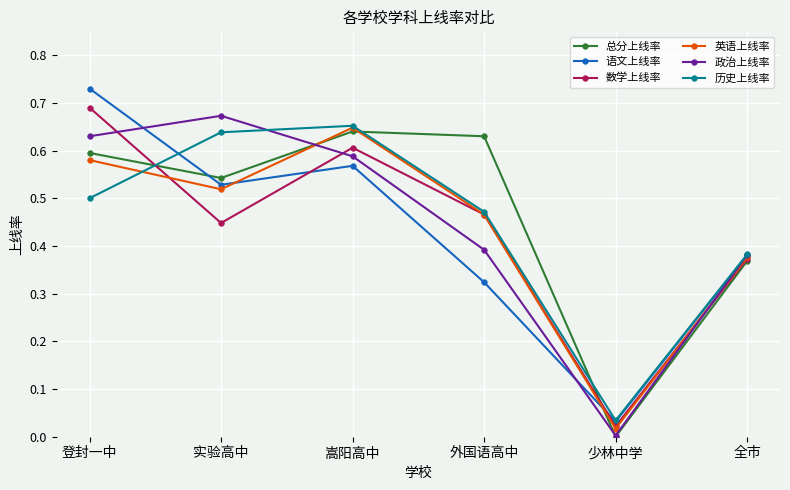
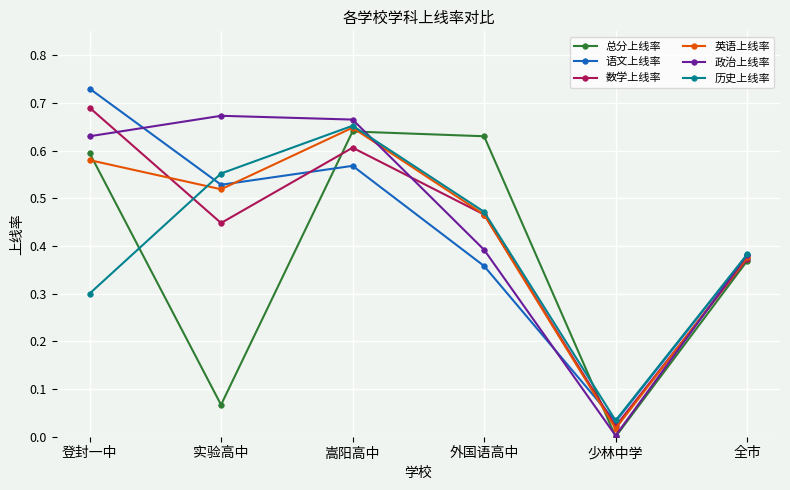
  {
    "总分上线率": {
      "登封一中": 0.60,
-     "实验高中": 0.54,
+     "实验高中": 0.07,
      "嵩阳高中": 0.64,
      "外国语高中": 0.63
    },
    "语文上线率": {
      "登封一中": 0.73,
      "实验高中": 0.53,
      "嵩阳高中": 0.57,
-     "外国语高中": 0.32
+     "外国语高中": 0.36
    },
    "数学上线率": {
      "登封一中": 0.69,
      "实验高中": 0.45,
      "嵩阳高中": 0.61
    },
    "英语上线率": {
      "登封一中": 0.58,
      "实验高中": 0.52
    },
    "政治上线率": {
      "登封一中": 0.63,
      "实验高中": 0.67,
-     "嵩阳高中": 0.59,
+     "嵩阳高中": 0.67,
      "外国语高中": 0.39
    },
    "历史上线率": {
-     "登封一中": 0.5,
-     "实验高中": 0.64,
+     "登封一中": 0.3,
+     "实验高中": 0.55,
      "外国语高中": 0.47
    }
  }
